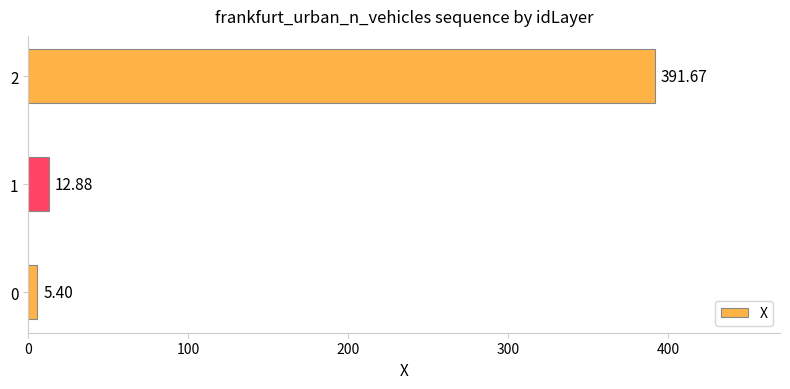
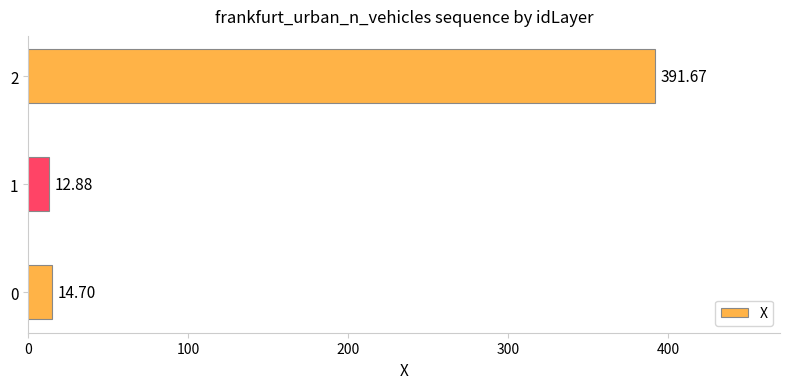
  {
    "2": 391.67,
    "1": 12.88,
-   "0": 5.40
+   "0": 14.70
  }
